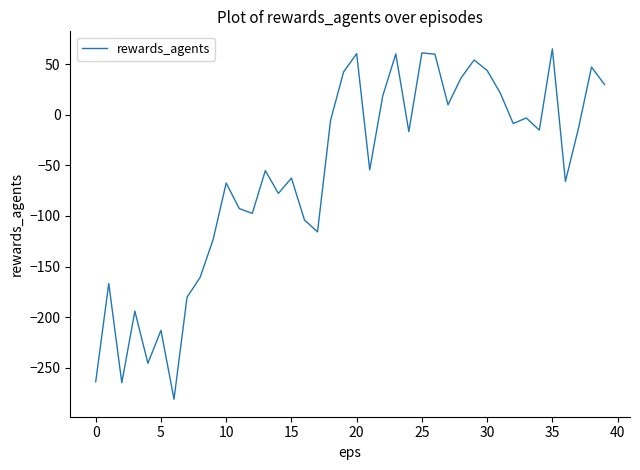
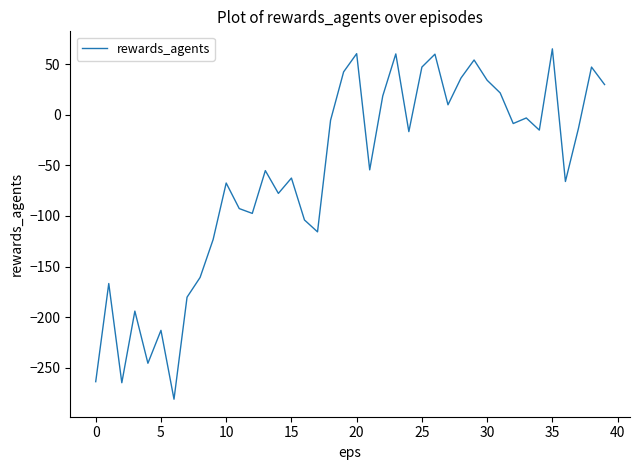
  {
    "0": -264,
    "5": -213,
    "10": -68,
    "15": -63,
    "20": 60,
-   "25": 61,
-   "30": 44,
+   "25": 47,
+   "30": 34,
    "35": 65
  }
